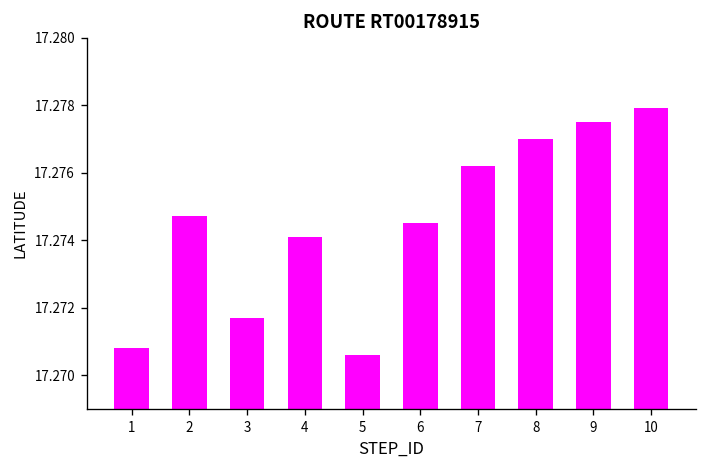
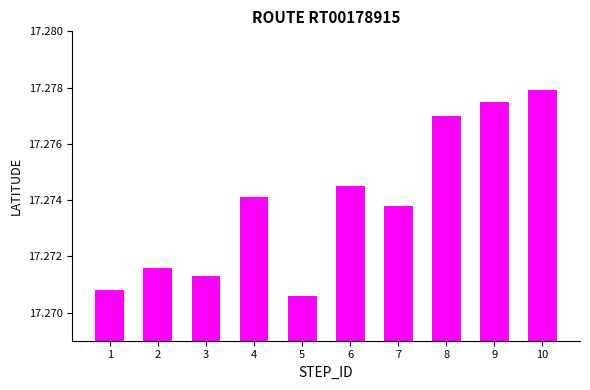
  {
    "1": 17.2708,
-   "2": 17.2747,
-   "3": 17.2717,
+   "2": 17.2716,
+   "3": 17.2713,
    "4": 17.2741,
    "5": 17.2706,
    "6": 17.2745,
-   "7": 17.2762,
+   "7": 17.2738,
    "8": 17.2770,
    "9": 17.2775,
    "10": 17.2779
  }
